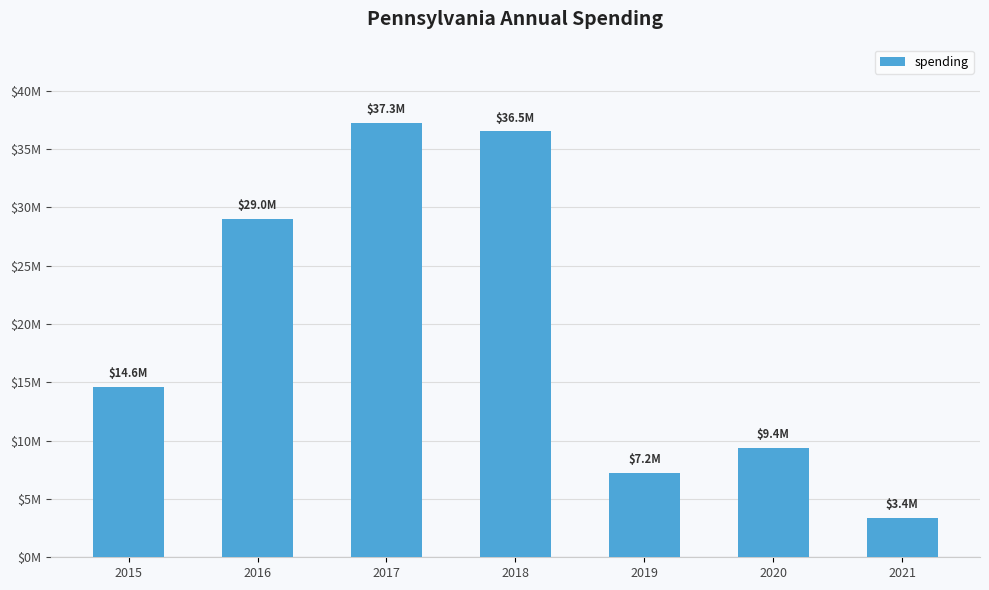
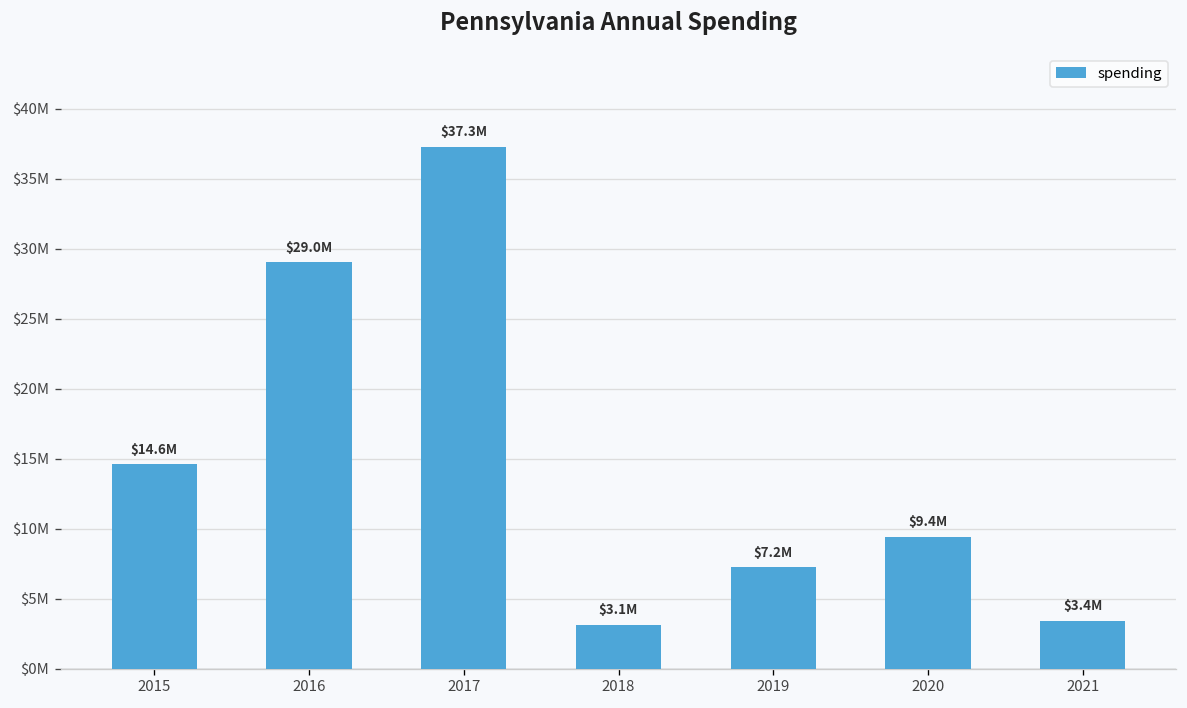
  {
    "2015": "$14.6M",
    "2016": "$29.0M",
    "2017": "$37.3M",
-   "2018": "$36.5M",
+   "2018": "$3.1M",
    "2019": "$7.2M",
    "2020": "$9.4M",
    "2021": "$3.4M"
  }
